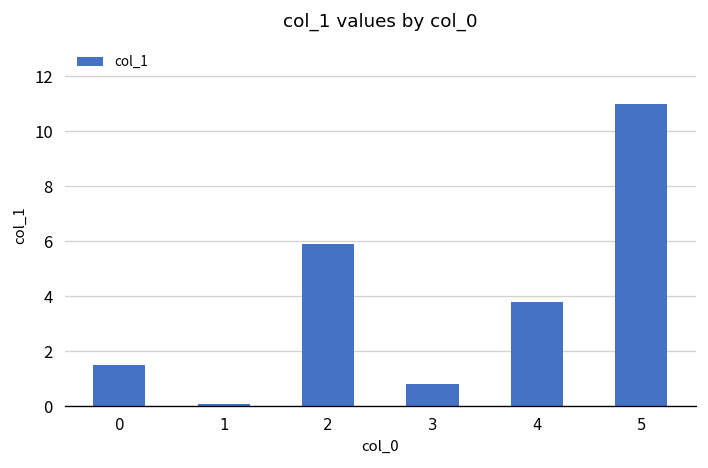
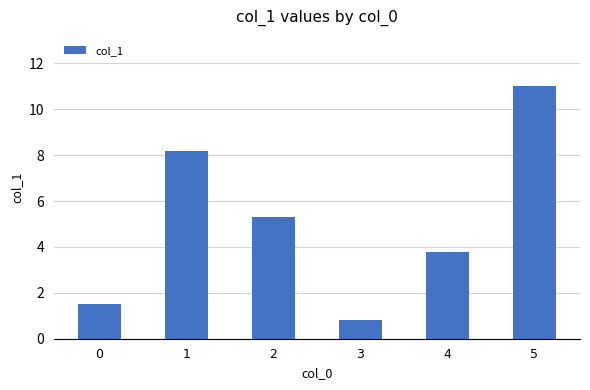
  {
    "0": 1.5,
-   "1": 0.1,
-   "2": 5.9,
+   "1": 8.2,
+   "2": 5.3,
    "3": 0.8,
    "4": 3.8,
    "5": 11.0
  }
